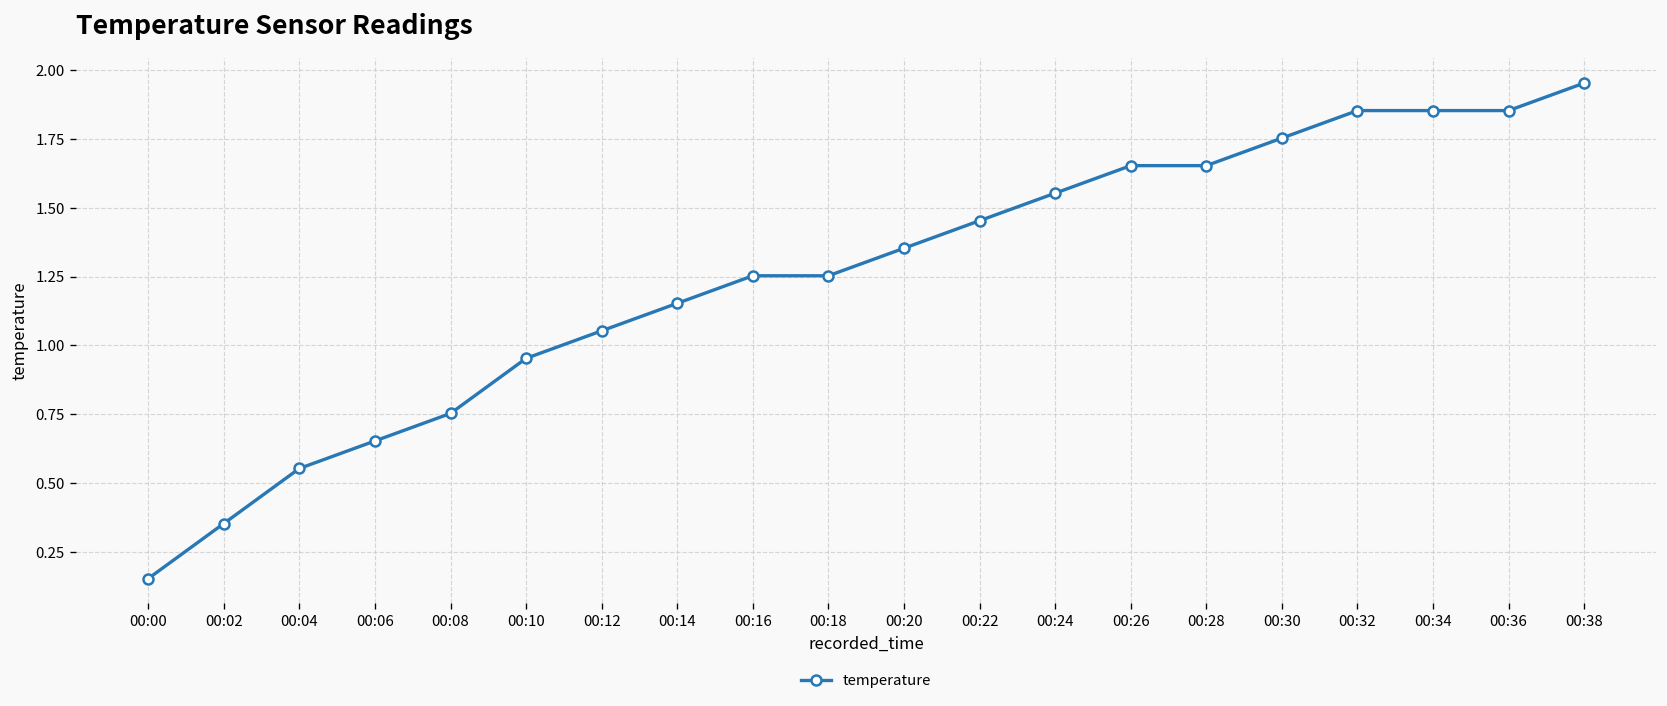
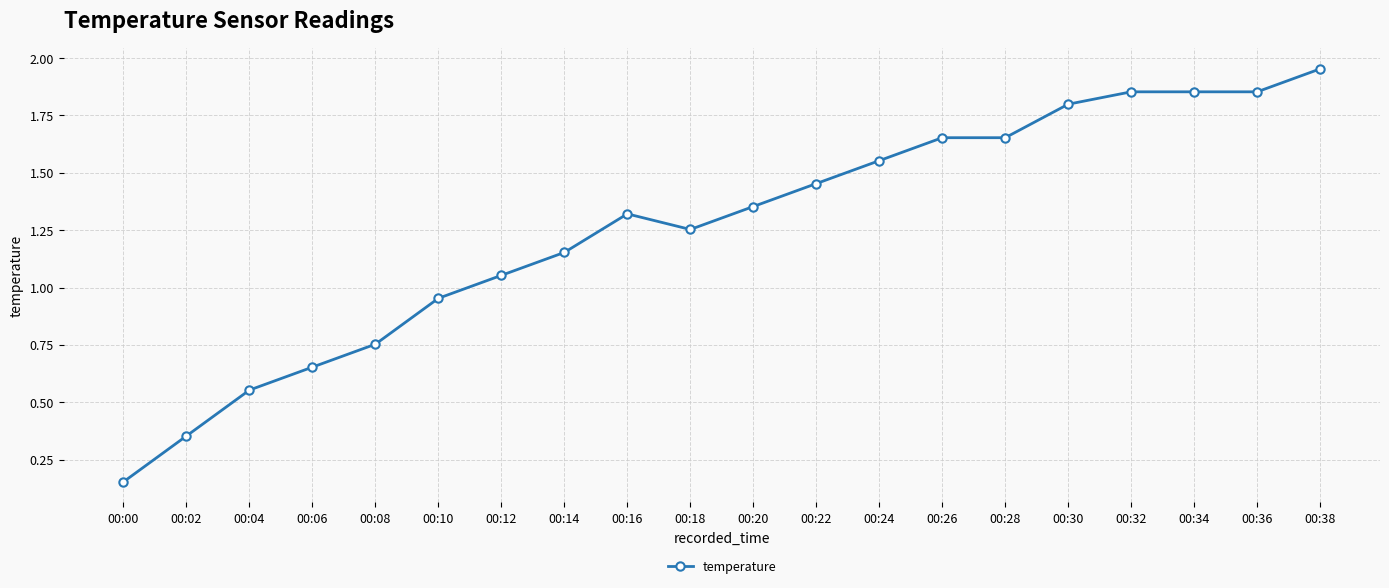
  {
    "00:00": 0.15,
    "00:02": 0.35,
    "00:04": 0.55,
    "00:06": 0.65,
    "00:08": 0.75,
    "00:10": 0.95,
    "00:12": 1.05,
    "00:14": 1.15,
-   "00:16": 1.25,
+   "00:16": 1.32,
    "00:18": 1.25,
    "00:20": 1.35,
    "00:22": 1.45,
    "00:24": 1.55,
    "00:26": 1.65,
    "00:28": 1.65,
-   "00:30": 1.75,
+   "00:30": 1.80,
    "00:32": 1.85,
    "00:34": 1.85,
    "00:36": 1.85,
    "00:38": 1.95
  }
